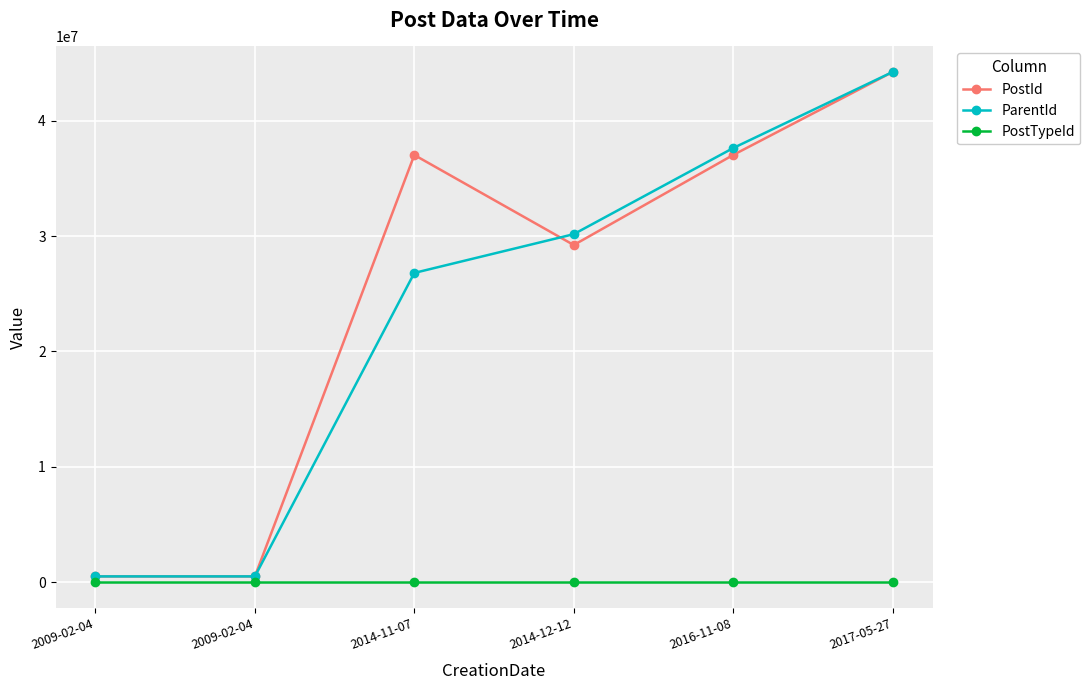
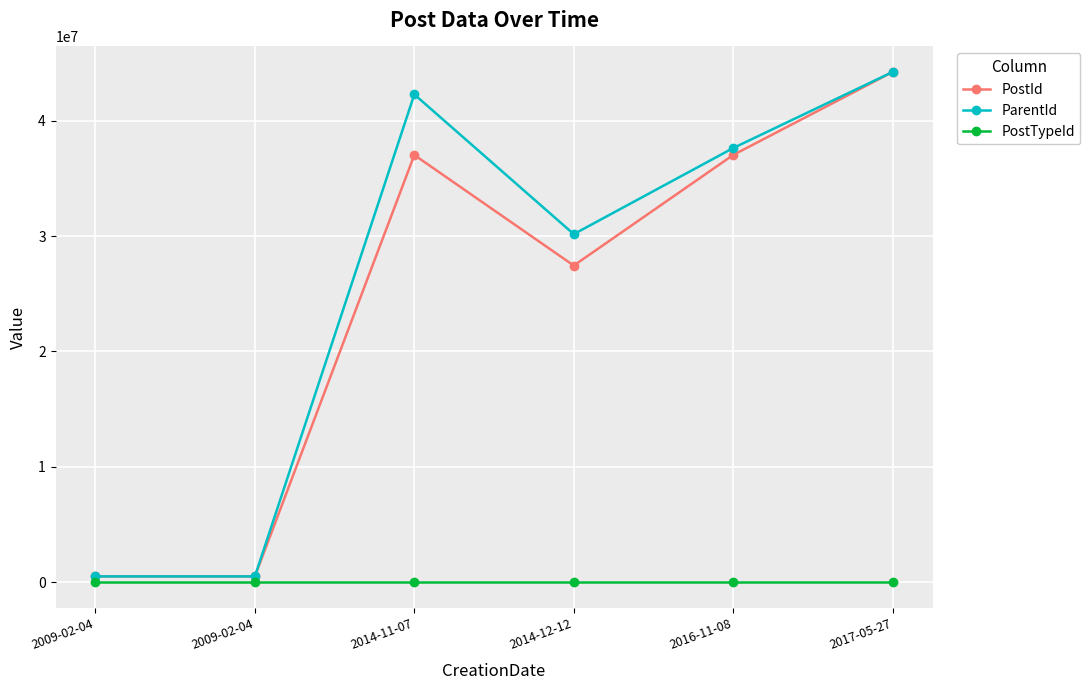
  {
    "PostId": {
      "2014-11-07": 37000000,
-     "2014-12-12": 29200000,
+     "2014-12-12": 27400000,
      "2016-11-08": 37000000
    },
    "ParentId": {
-     "2014-11-07": 26800000,
+     "2014-11-07": 42300000,
      "2014-12-12": 30200000,
      "2016-11-08": 37600000
    },
    "PostTypeId": {
      "2014-11-07": 0,
      "2014-12-12": 0,
      "2016-11-08": 0,
      "2017-05-27": 0
    }
  }
